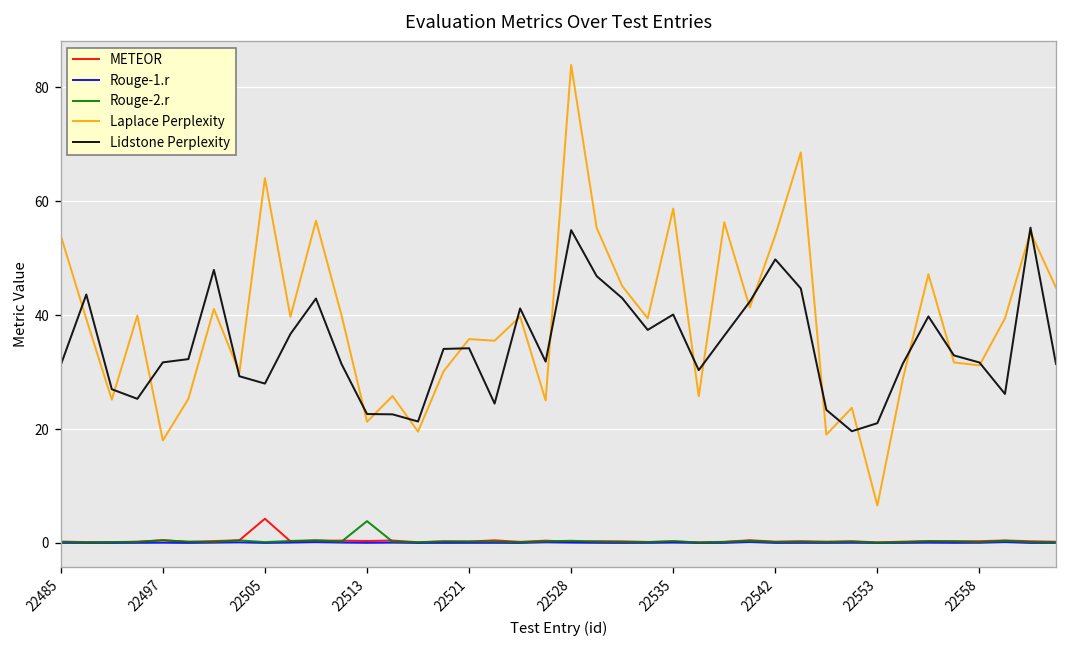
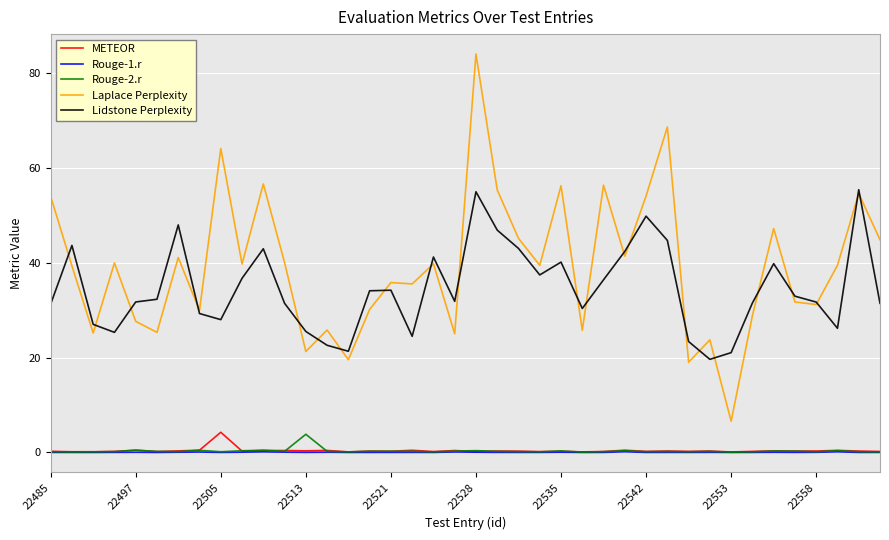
  {
    "METEOR": {
      "22505": 4
    },
    "Rouge-2.r": {
      "22513": 4
    },
    "Laplace Perplexity": {
      "22485": 54,
-     "22497": 18,
+     "22497": 28,
      "22505": 64,
      "22513": 21,
      "22521": 36,
      "22528": 84,
-     "22535": 59,
+     "22535": 56,
      "22542": 54,
      "22553": 7
    },
    "Lidstone Perplexity": {
      "22485": 31,
      "22497": 32,
      "22505": 28,
-     "22513": 23,
+     "22513": 25,
      "22521": 34,
      "22528": 55,
      "22535": 40,
      "22542": 50,
      "22553": 21
    }
  }
